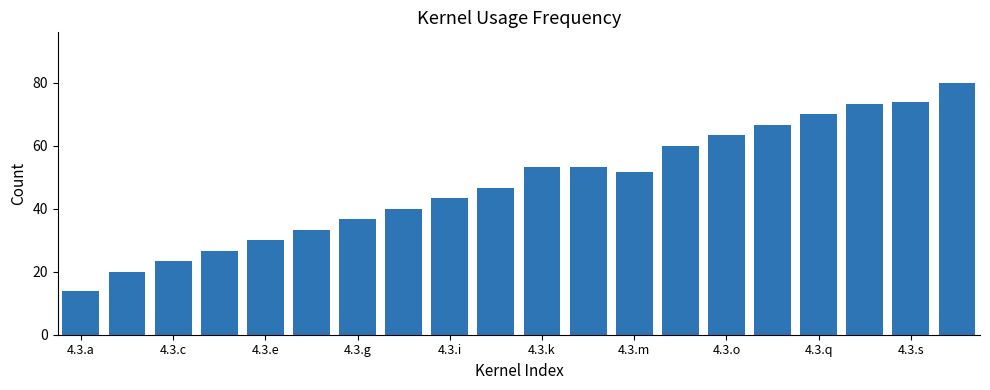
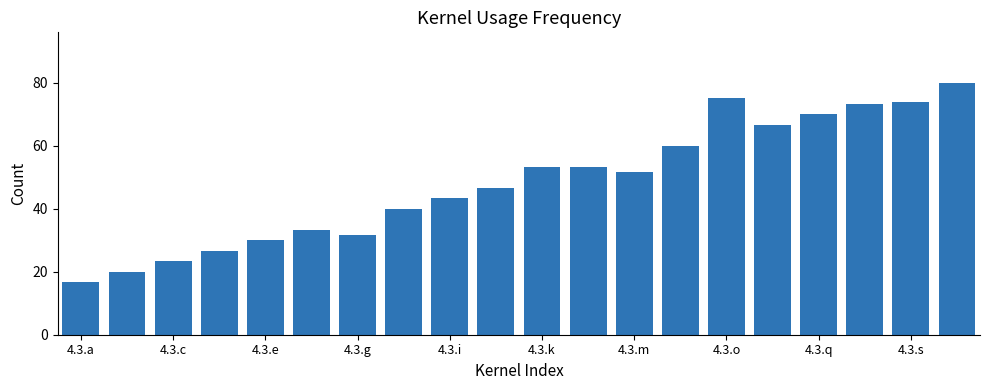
  {
-   "4.3.a": 14,
+   "4.3.a": 17,
    "4.3.c": 23,
    "4.3.e": 30,
-   "4.3.g": 37,
+   "4.3.g": 32,
    "4.3.i": 43,
    "4.3.k": 53,
    "4.3.m": 52,
-   "4.3.o": 63,
+   "4.3.o": 75,
    "4.3.q": 70,
    "4.3.s": 74
  }
